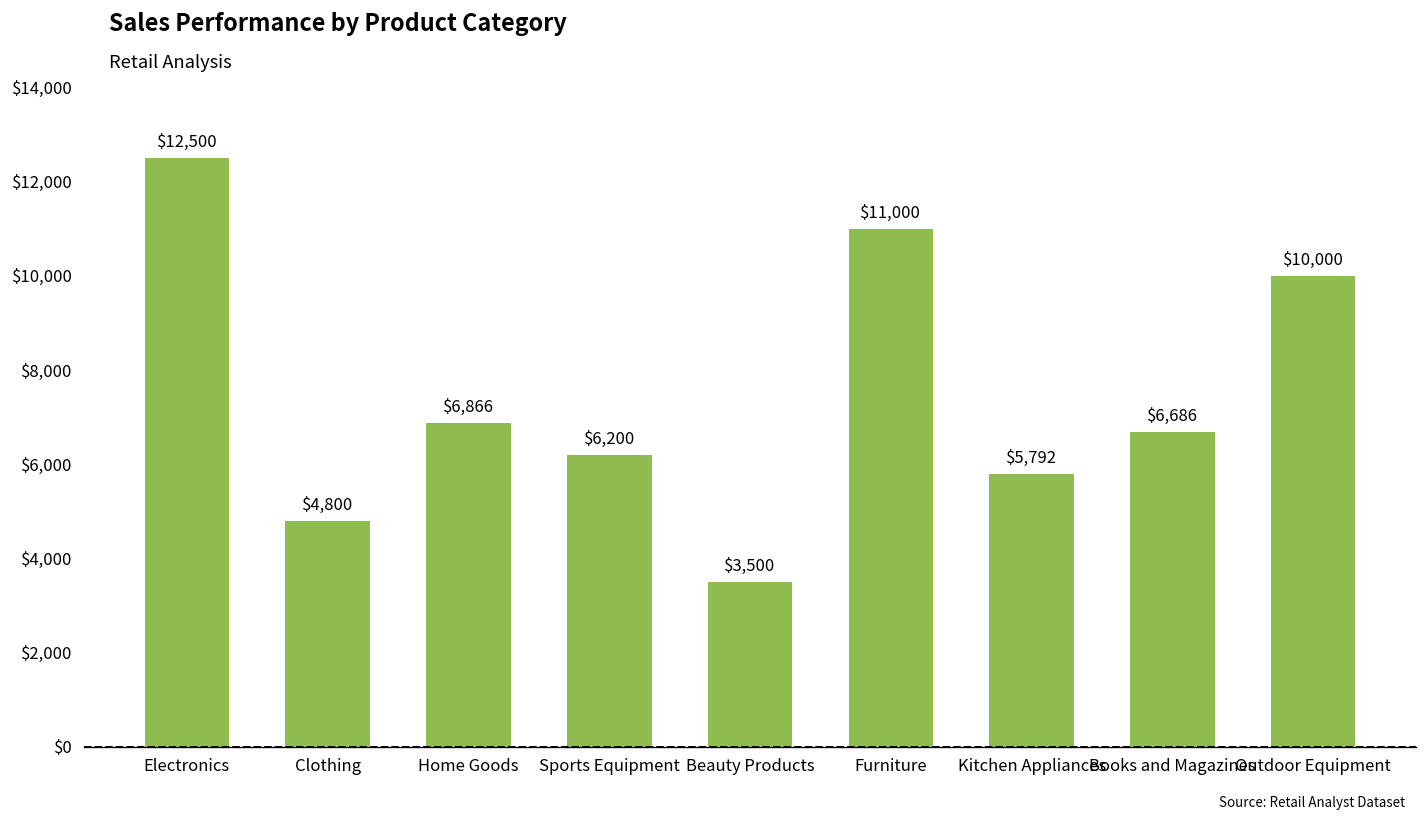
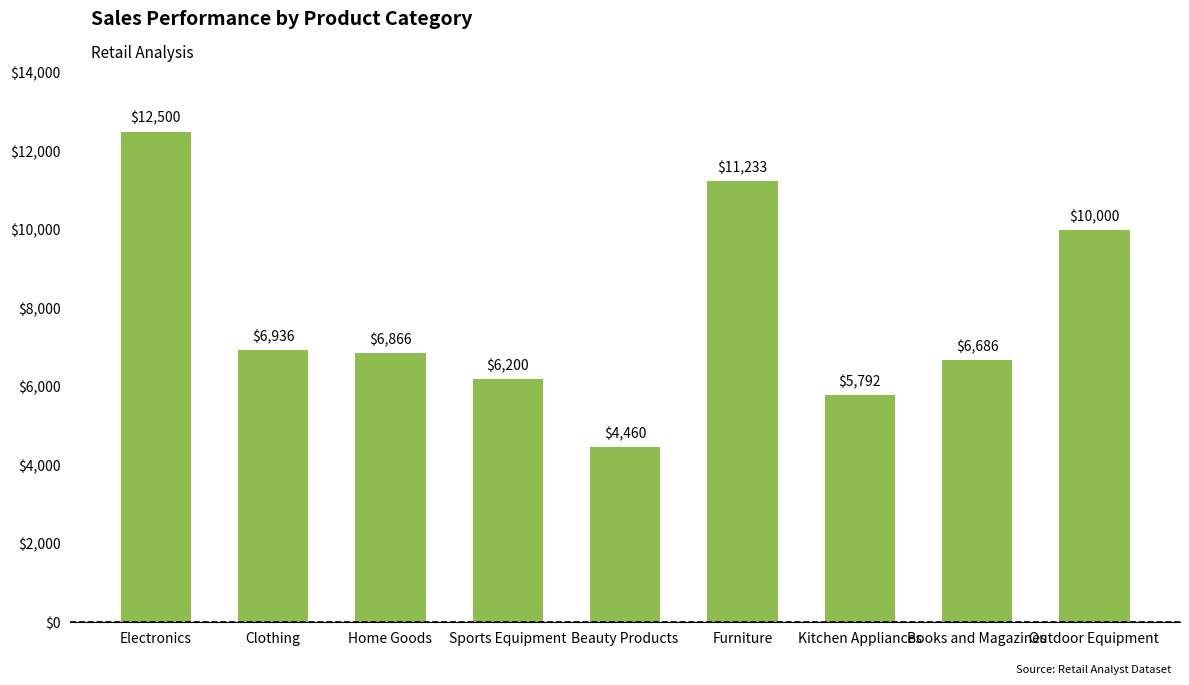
  {
    "Electronics": "$12,500",
-   "Clothing": "$4,800",
+   "Clothing": "$6,936",
    "Home Goods": "$6,866",
    "Sports Equipment": "$6,200",
-   "Beauty Products": "$3,500",
-   "Furniture": "$11,000",
+   "Beauty Products": "$4,460",
+   "Furniture": "$11,233",
    "Kitchen Appliances": "$5,792",
    "Books and Magazines": "$6,686",
    "Outdoor Equipment": "$10,000"
  }
